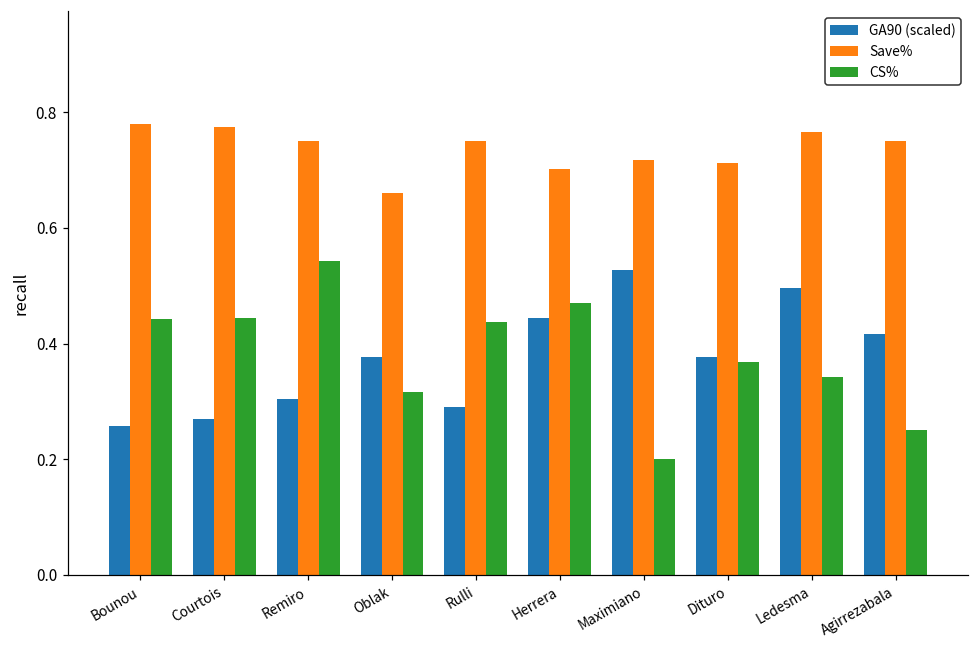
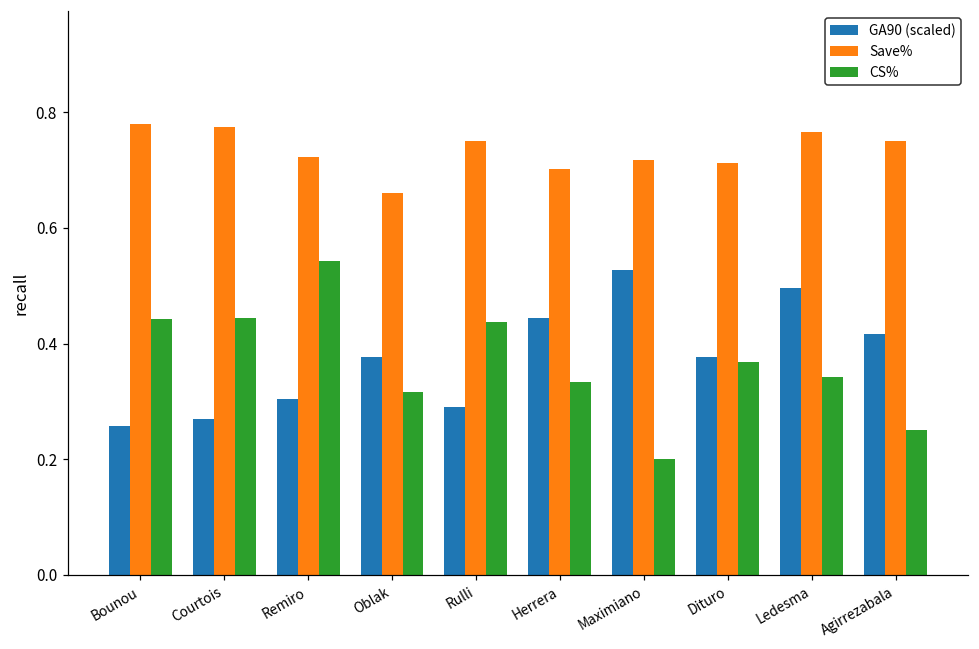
  {
    "GA90 (scaled)": {
      "Bounou": 0.26,
      "Courtois": 0.27,
      "Remiro": 0.30,
      "Oblak": 0.38,
      "Rulli": 0.29,
      "Herrera": 0.44,
      "Maximiano": 0.53,
      "Dituro": 0.38,
      "Ledesma": 0.50,
      "Agirrezabala": 0.42
    },
    "Save%": {
      "Bounou": 0.78,
      "Courtois": 0.78,
-     "Remiro": 0.75,
+     "Remiro": 0.72,
      "Oblak": 0.66,
      "Rulli": 0.75,
      "Herrera": 0.70,
      "Maximiano": 0.72,
      "Dituro": 0.71,
      "Ledesma": 0.77,
      "Agirrezabala": 0.75
    },
    "CS%": {
      "Bounou": 0.44,
      "Courtois": 0.44,
      "Remiro": 0.54,
      "Oblak": 0.32,
      "Rulli": 0.44,
-     "Herrera": 0.47,
+     "Herrera": 0.33,
      "Maximiano": 0.20,
      "Dituro": 0.37,
      "Ledesma": 0.34,
      "Agirrezabala": 0.25
    }
  }
